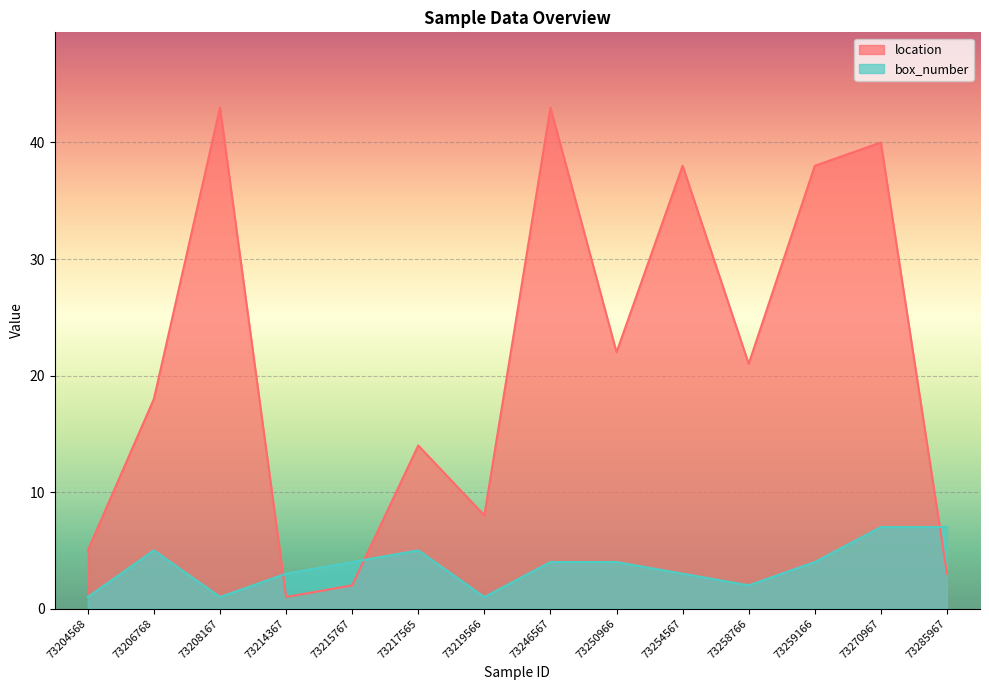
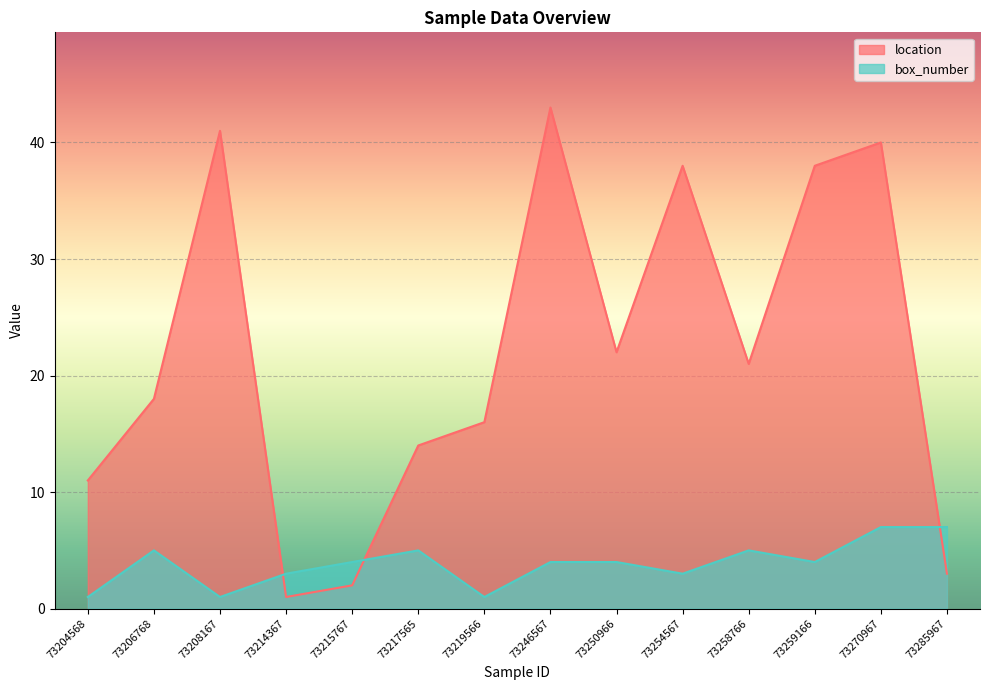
  {
    "location": {
-     "73204568": 5,
+     "73204568": 11,
      "73206768": 18,
-     "73208167": 43,
+     "73208167": 41,
      "73214367": 1,
      "73215767": 2,
      "73217565": 14,
-     "73219566": 8,
+     "73219566": 16,
      "73246567": 43,
      "73250966": 22,
      "73254567": 38,
      "73258766": 21,
      "73259166": 38,
      "73270967": 40,
      "73285967": 3
    },
    "box_number": {
      "73204568": 1,
      "73206768": 5,
      "73208167": 1,
      "73214367": 3,
      "73215767": 4,
      "73217565": 5,
      "73219566": 1,
      "73246567": 4,
      "73250966": 4,
      "73254567": 3,
-     "73258766": 2,
+     "73258766": 5,
      "73259166": 4,
      "73270967": 7,
      "73285967": 7
    }
  }
